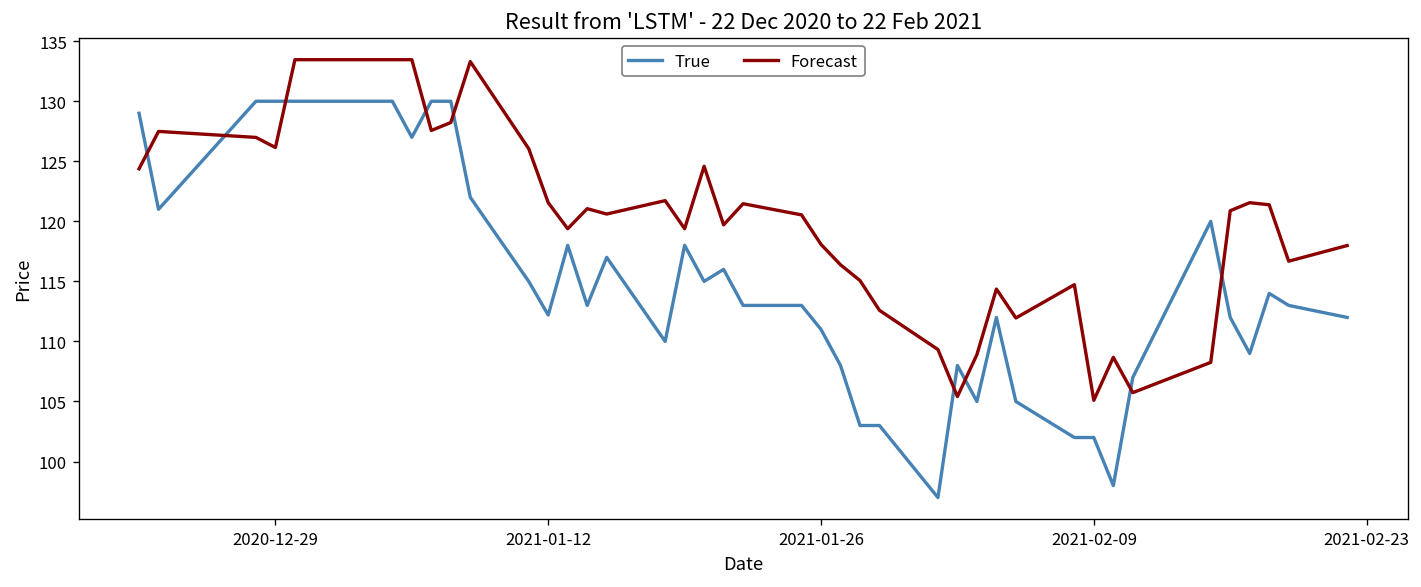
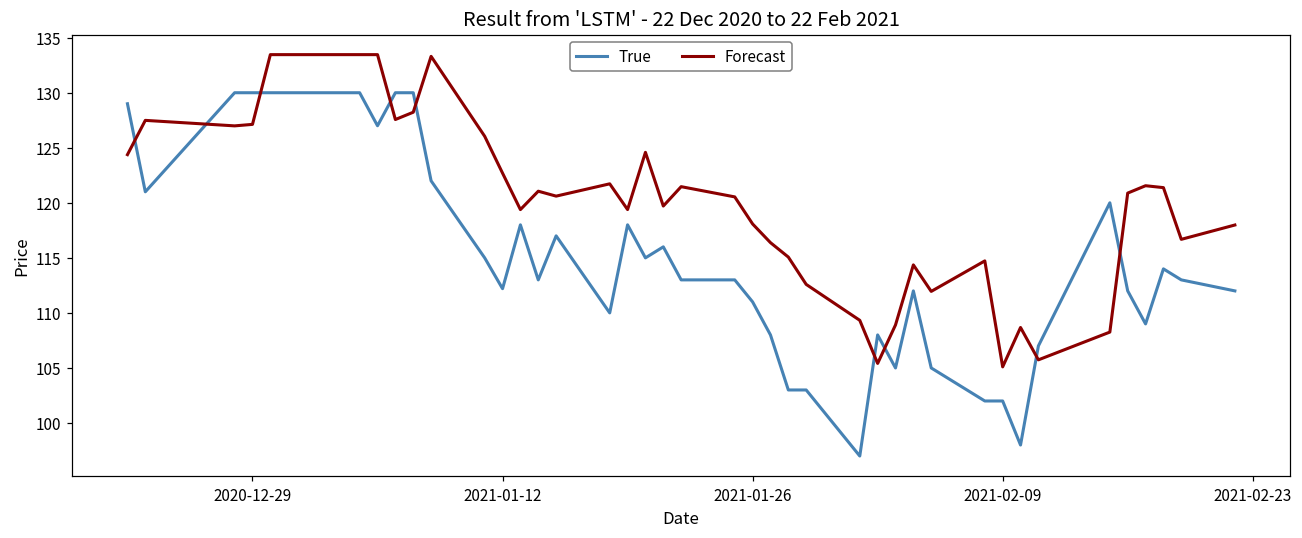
  {
    "True": {
      "2020-12-29": 130.0,
      "2021-01-12": 112.2,
      "2021-01-26": 111.0,
      "2021-02-09": 102.0
    },
    "Forecast": {
-     "2020-12-29": 126.1,
-     "2021-01-12": 121.6,
+     "2020-12-29": 127.1,
+     "2021-01-12": 122.7,
      "2021-01-26": 118.1,
      "2021-02-09": 105.1
    }
  }
